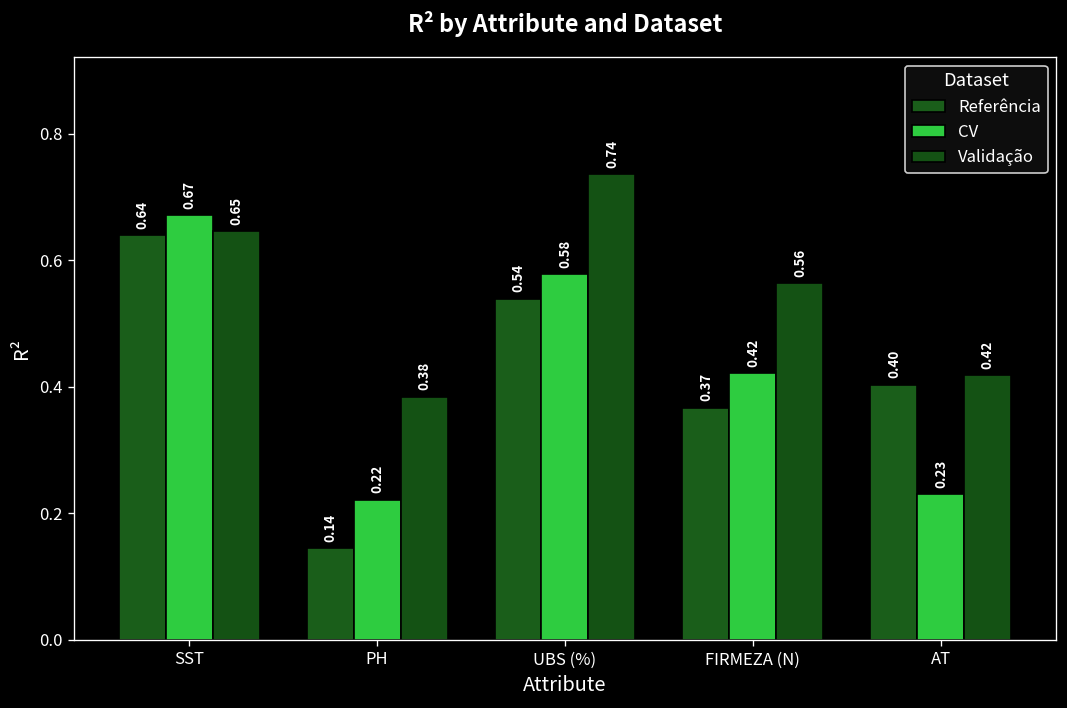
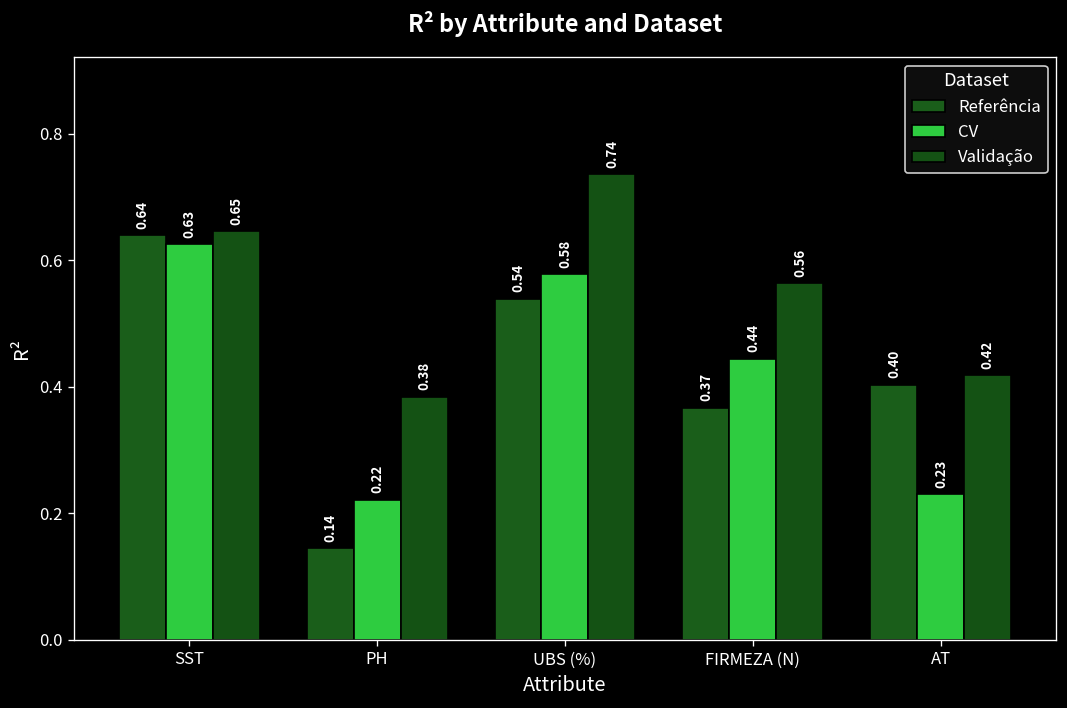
  {
    "CV": {
-     "SST": 0.67,
+     "SST": 0.63,
      "PH": 0.22,
      "UBS (%)": 0.58,
-     "FIRMEZA (N)": 0.42,
+     "FIRMEZA (N)": 0.44,
      "AT": 0.23
    }
  }
